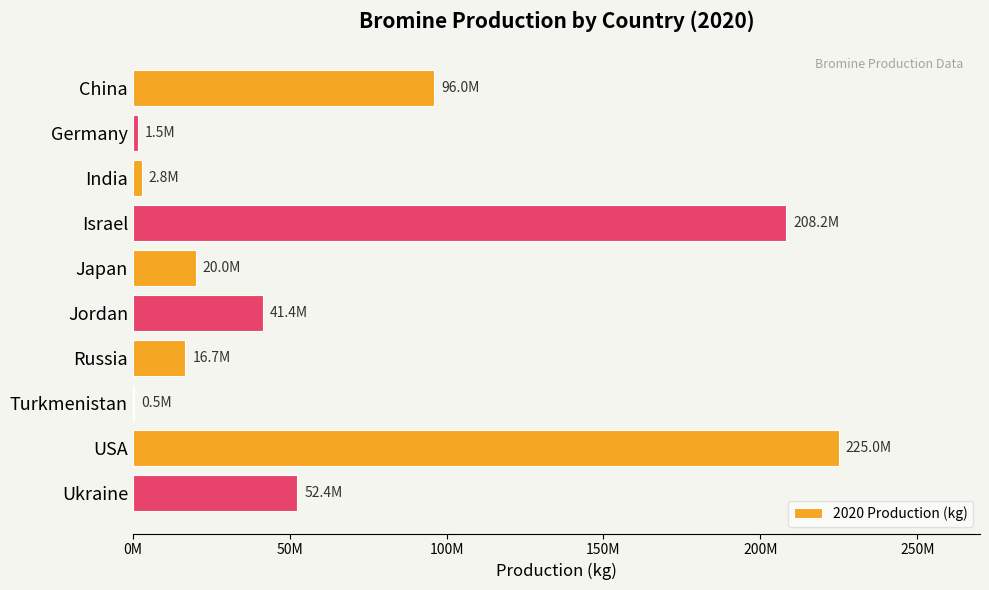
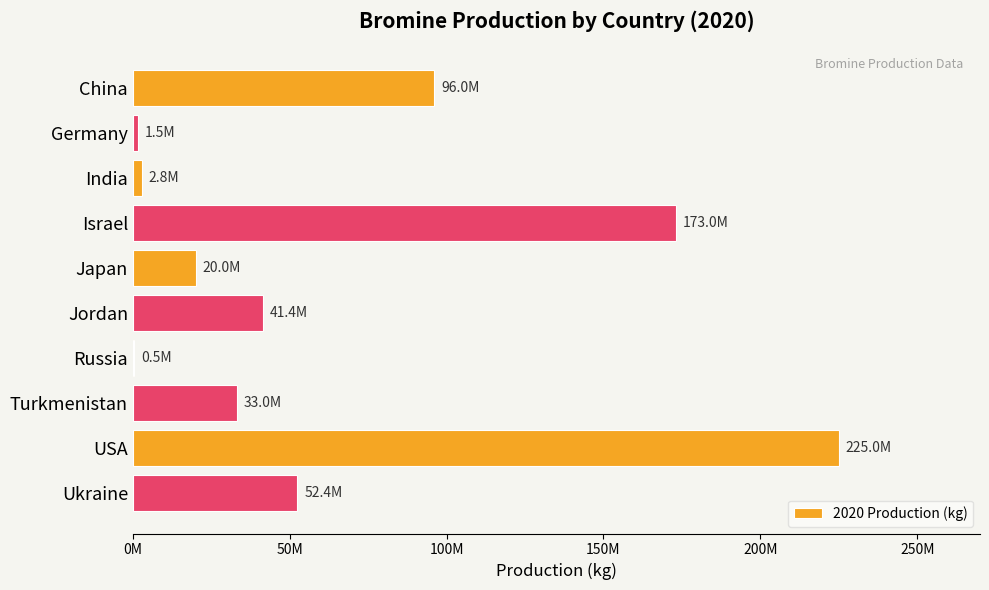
  {
    "China": "96.0M",
    "Germany": "1.5M",
    "India": "2.8M",
-   "Israel": "208.2M",
+   "Israel": "173.0M",
    "Japan": "20.0M",
    "Jordan": "41.4M",
-   "Russia": "16.7M",
-   "Turkmenistan": "0.5M",
+   "Russia": "0.5M",
+   "Turkmenistan": "33.0M",
    "USA": "225.0M",
    "Ukraine": "52.4M"
  }
